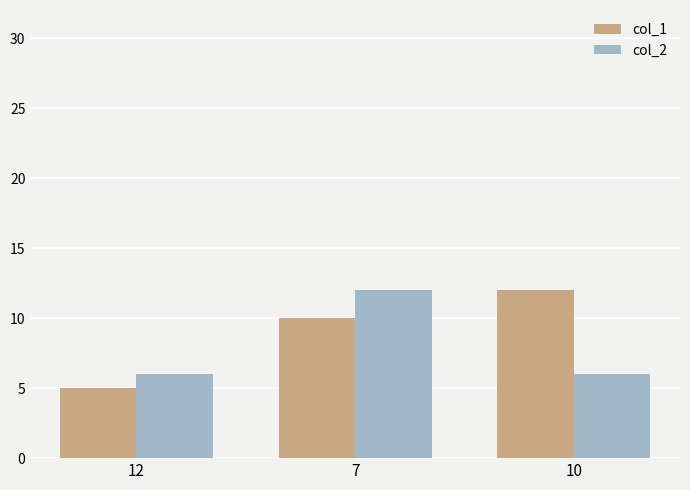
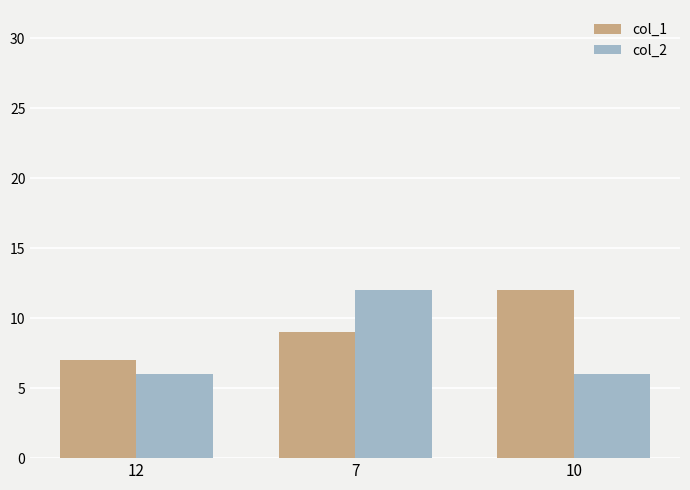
  {
    "col_1": {
-     "12": 5,
-     "7": 10,
+     "12": 7,
+     "7": 9,
      "10": 12
    },
    "col_2": {
      "12": 6,
      "7": 12,
      "10": 6
    }
  }
